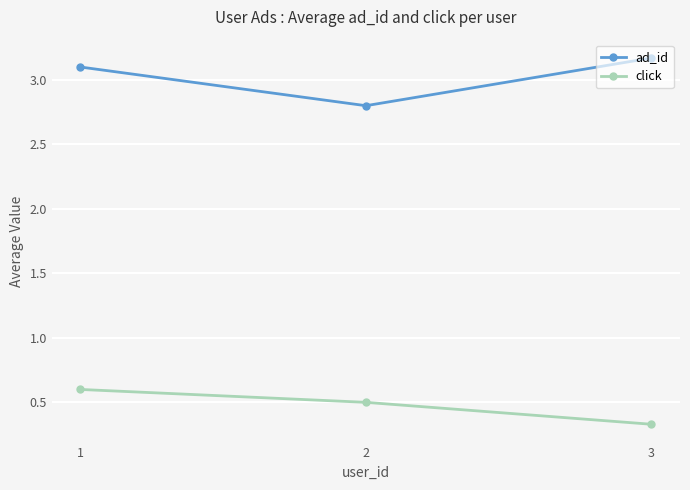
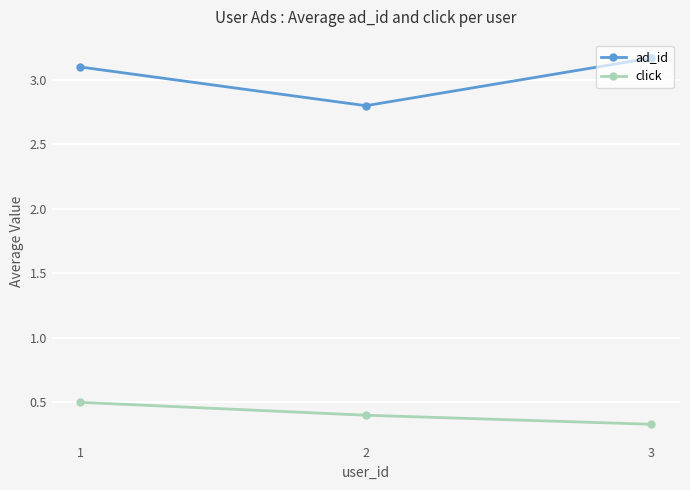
  {
    "ad_id": {
      "1": 3.1,
      "2": 2.8
    },
    "click": {
-     "1": 0.6,
-     "2": 0.5,
+     "1": 0.5,
+     "2": 0.4,
      "3": 0.33
    }
  }
